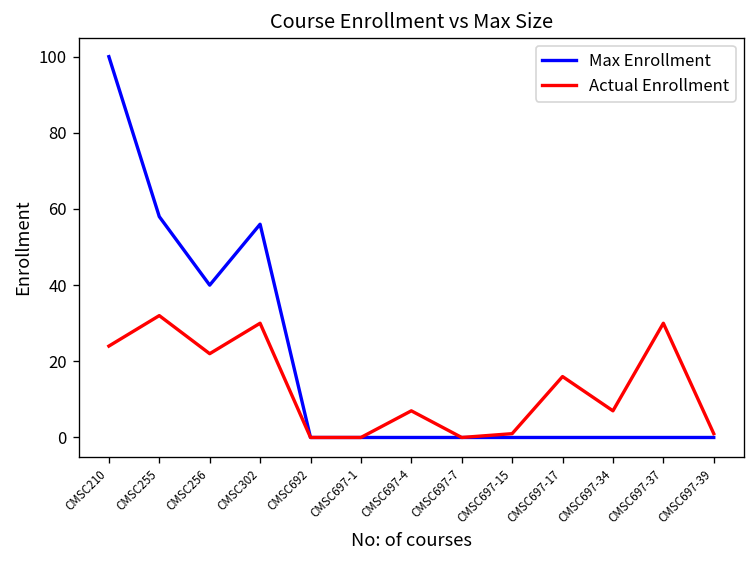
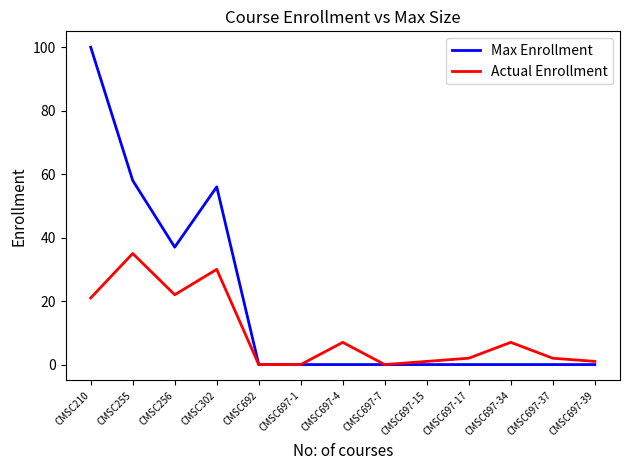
  {
    "Max Enrollment": {
      "CMSC210": 100,
      "CMSC255": 58,
-     "CMSC256": 40,
+     "CMSC256": 37,
      "CMSC302": 56,
      "CMSC697-4": 0,
      "CMSC697-15": 0,
      "CMSC697-17": 0,
      "CMSC697-34": 0,
      "CMSC697-37": 0,
      "CMSC697-39": 0
    },
    "Actual Enrollment": {
-     "CMSC210": 24,
-     "CMSC255": 32,
+     "CMSC210": 21,
+     "CMSC255": 35,
      "CMSC256": 22,
      "CMSC302": 30,
      "CMSC697-4": 7,
      "CMSC697-15": 1,
-     "CMSC697-17": 16,
+     "CMSC697-17": 2,
      "CMSC697-34": 7,
-     "CMSC697-37": 30,
+     "CMSC697-37": 2,
      "CMSC697-39": 1
    }
  }
